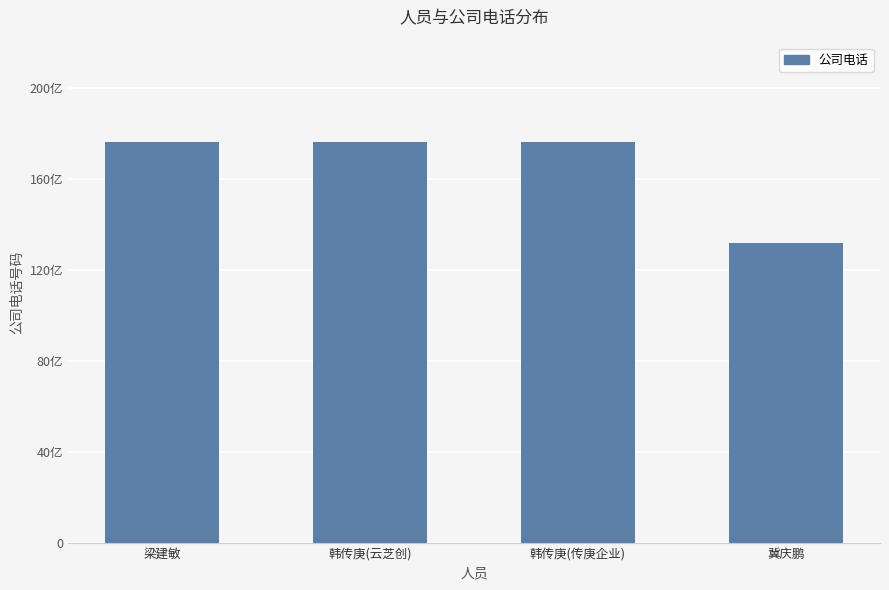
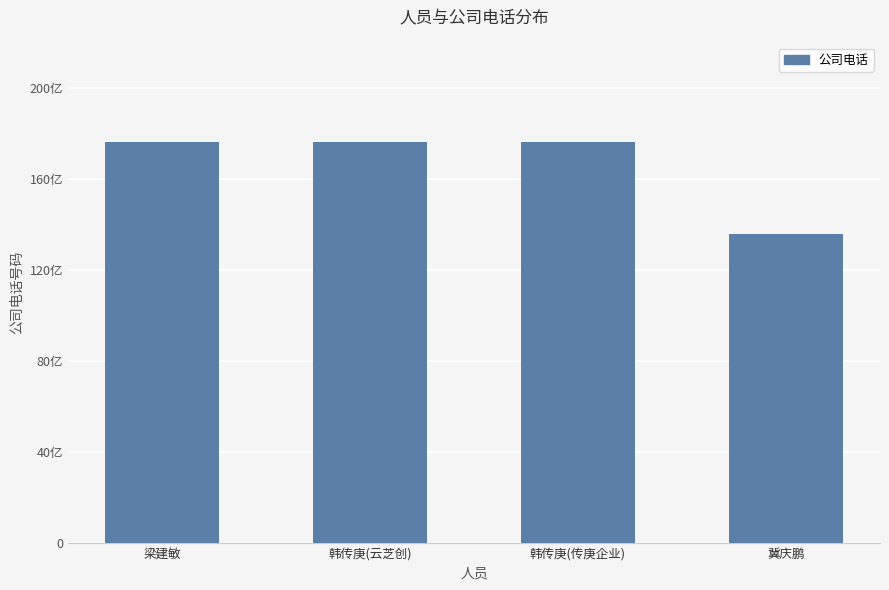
  {
    "梁建敏": "176亿",
    "韩传庚(云芝创)": "176亿",
    "韩传庚(传庚企业)": "176亿",
-   "冀庆鹏": "132亿"
+   "冀庆鹏": "136亿"
  }
